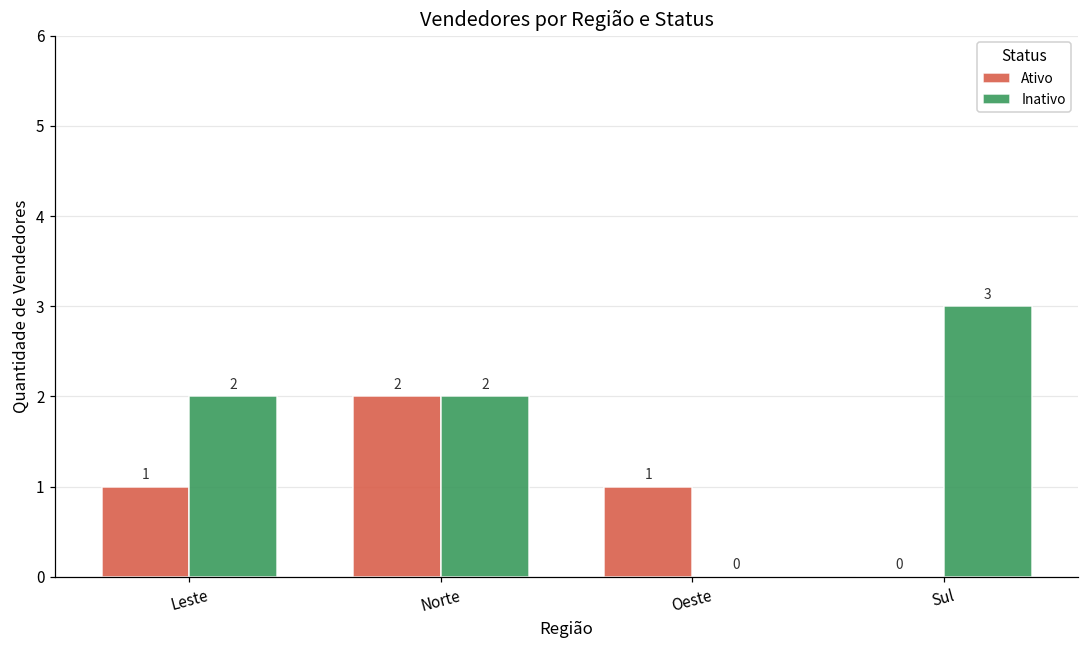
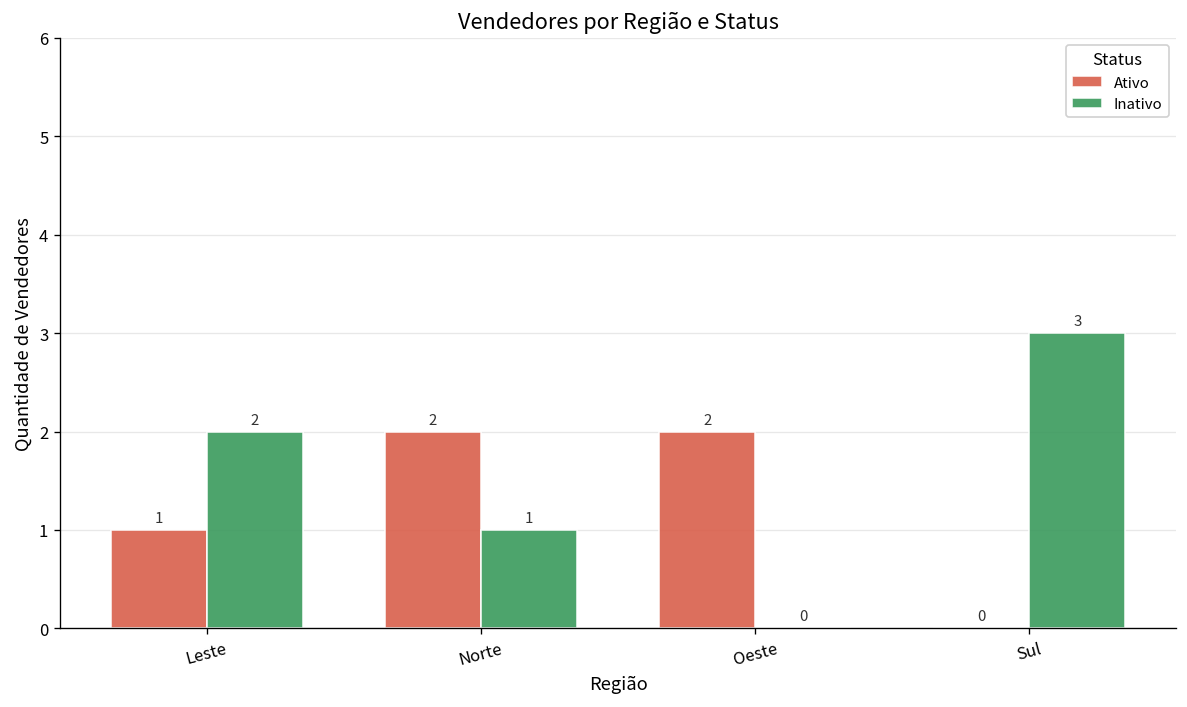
  {
    "Ativo": {
      "Leste": 1,
      "Norte": 2,
-     "Oeste": 1,
+     "Oeste": 2,
      "Sul": 0
    },
    "Inativo": {
      "Leste": 2,
-     "Norte": 2,
+     "Norte": 1,
      "Oeste": 0,
      "Sul": 3
    }
  }
